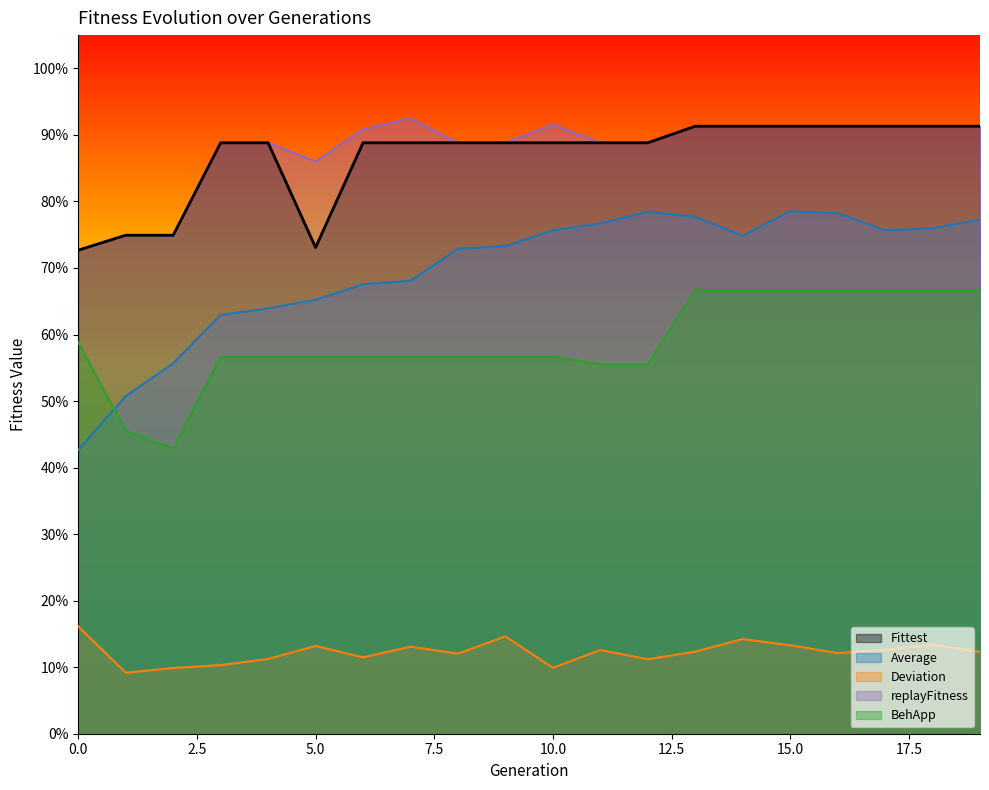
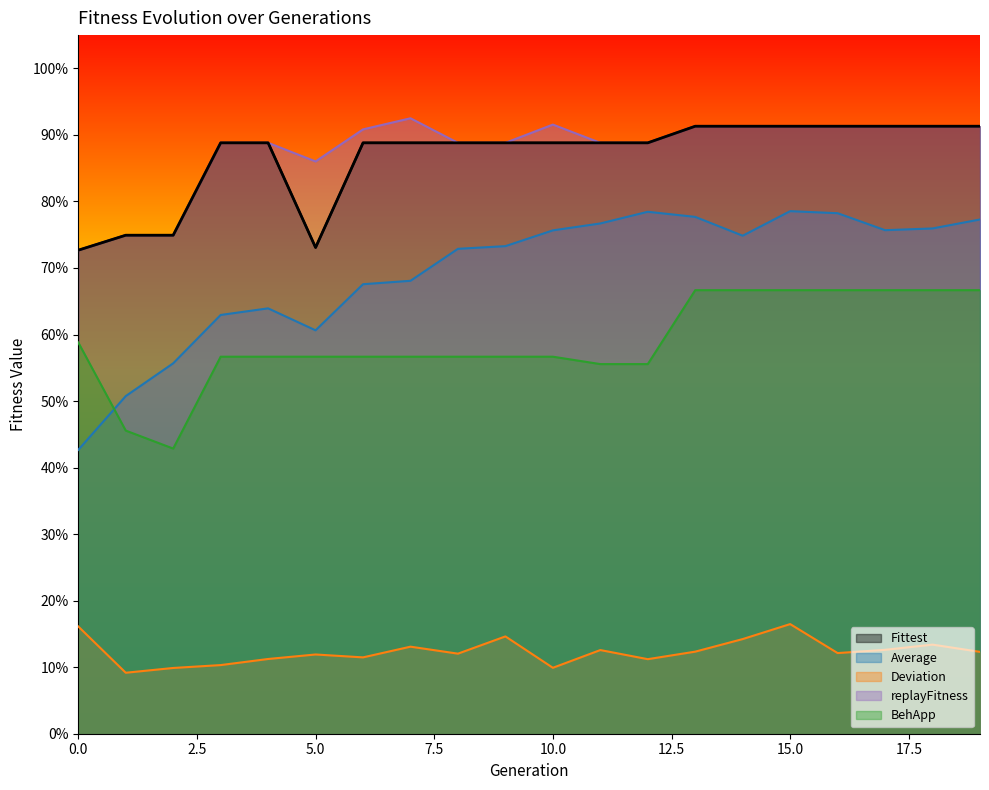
  {
    "Fittest": {
      "5.0": "73%",
      "10.0": "89%"
    },
    "Average": {
      "0.0": "43%",
-     "5.0": "65%",
+     "5.0": "61%",
      "10.0": "76%",
      "15.0": "79%"
    },
    "Deviation": {
      "0.0": "16%",
-     "5.0": "13%",
+     "5.0": "12%",
      "10.0": "10%",
-     "15.0": "13%"
+     "15.0": "16%"
    },
    "replayFitness": {
      "5.0": "86%",
      "10.0": "92%"
    },
    "BehApp": {
      "0.0": "59%",
      "5.0": "57%",
      "10.0": "57%",
      "15.0": "67%"
    }
  }
